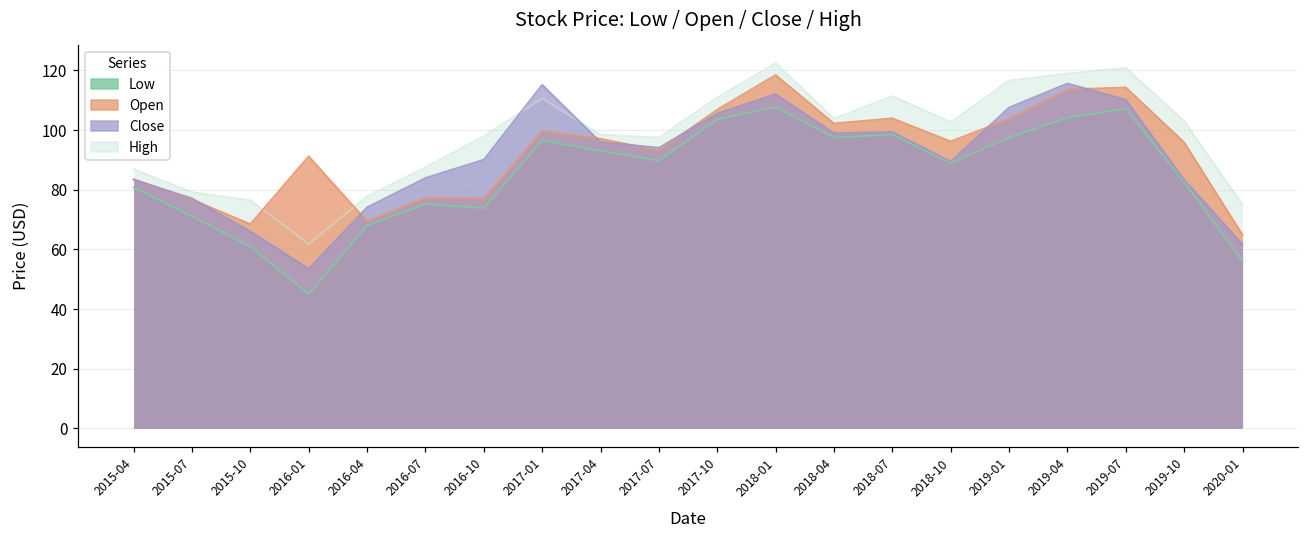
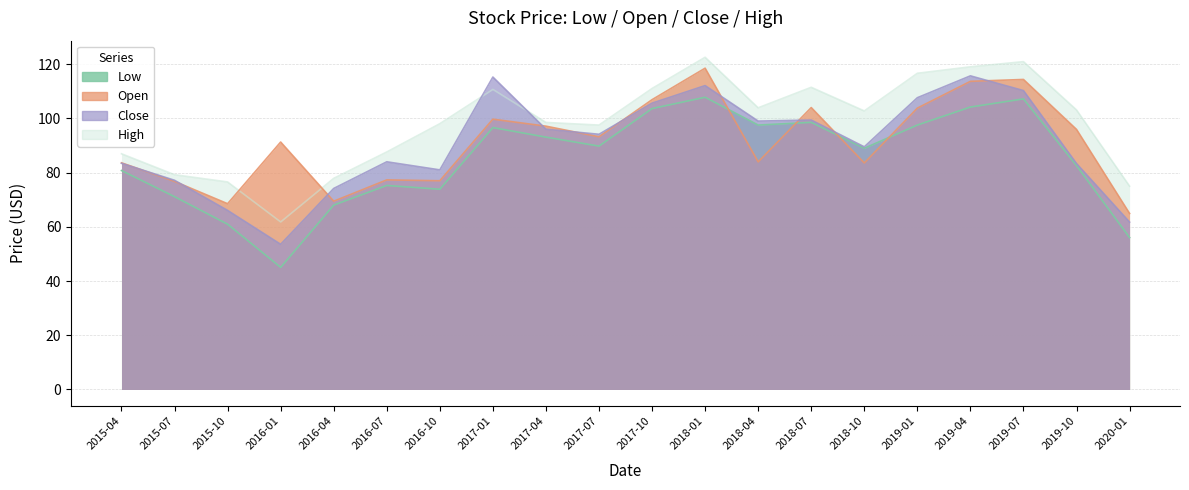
  {
    "High": {
      "2015-04": 87,
      "2015-07": 79,
      "2015-10": 77,
      "2016-01": 62,
      "2016-04": 78,
      "2016-07": 88,
      "2016-10": 98,
      "2017-01": 111,
      "2017-04": 98,
      "2017-07": 97,
      "2017-10": 111,
      "2018-01": 122,
      "2018-04": 104,
      "2018-07": 111,
      "2018-10": 103,
      "2019-01": 117,
      "2019-04": 119,
      "2019-07": 121,
      "2019-10": 103,
      "2020-01": 75
    },
    "Low": {
      "2015-04": 81,
      "2015-07": 71,
      "2015-10": 61,
      "2016-01": 45,
      "2016-04": 68,
      "2016-07": 75,
      "2016-10": 74,
      "2017-01": 97,
      "2017-04": 93,
      "2017-07": 90,
      "2017-10": 104,
      "2018-01": 108,
      "2018-04": 97,
      "2019-01": 98,
      "2019-04": 104,
      "2019-07": 107,
      "2020-01": 56
    },
    "Open": {
      "2015-10": 69,
      "2016-01": 91,
      "2016-04": 69,
      "2016-07": 77,
      "2016-10": 77,
      "2017-01": 100,
      "2017-04": 97,
      "2017-10": 107,
      "2018-01": 118,
-     "2018-04": 102,
+     "2018-04": 84,
      "2018-07": 104,
-     "2018-10": 96,
+     "2018-10": 84,
      "2019-01": 104,
      "2019-04": 114,
      "2019-07": 114,
      "2019-10": 96,
      "2020-01": 65
    },
    "Close": {
      "2015-10": 66,
      "2016-01": 54,
      "2016-04": 74,
      "2016-07": 84,
-     "2016-10": 90,
+     "2016-10": 81,
      "2017-01": 115,
      "2017-04": 96,
      "2017-10": 106,
      "2018-01": 112,
      "2018-04": 99,
      "2019-01": 108,
      "2019-04": 116,
      "2019-07": 110,
      "2020-01": 62
    }
  }
